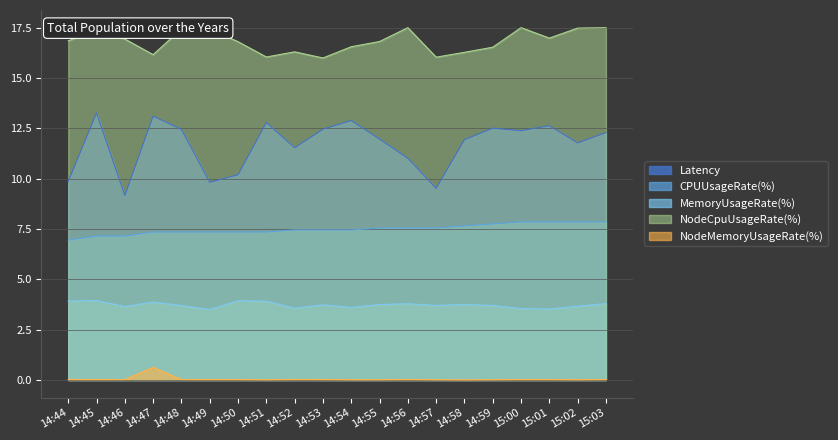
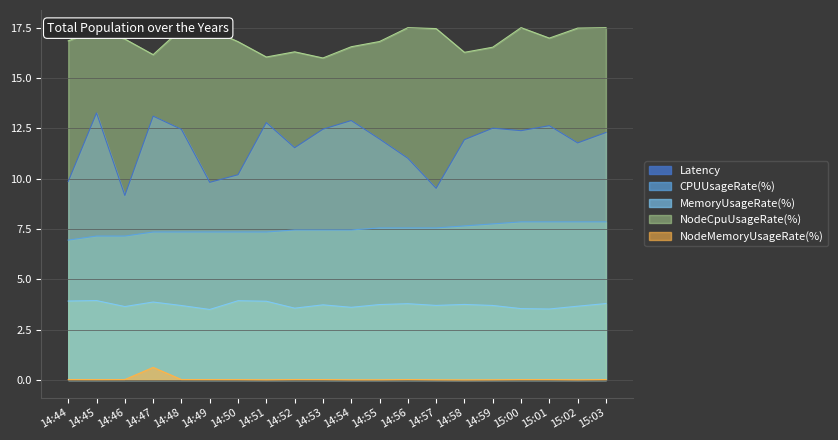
  {
    "NodeCpuUsageRate(%)": {
      "14:44": 16.9,
      "14:46": 16.9,
      "14:47": 16.2,
      "14:50": 16.8,
      "14:51": 16.1,
      "14:52": 16.3,
      "14:53": 16.0,
      "14:54": 16.6,
      "14:55": 16.8,
      "14:56": 17.5,
-     "14:57": 16.0,
+     "14:57": 17.5,
      "14:58": 16.3,
      "14:59": 16.5,
      "15:00": 17.5,
      "15:01": 17.0,
      "15:02": 17.5,
      "15:03": 17.5
    },
    "NodeMemoryUsageRate(%)": {
      "14:44": 0.0,
      "14:45": 0.0,
      "14:46": 0.0,
      "14:47": 0.6,
      "14:48": 0.0,
      "14:49": 0.0,
      "14:50": 0.0,
      "14:51": 0.0,
      "14:52": 0.0,
      "14:53": 0.0,
      "14:54": 0.0,
      "14:55": 0.0,
      "14:56": 0.0,
      "14:57": 0.0,
      "14:58": 0.0,
      "14:59": 0.0,
      "15:00": 0.0,
      "15:01": 0.0,
      "15:02": 0.0,
      "15:03": 0.0
    }
  }
